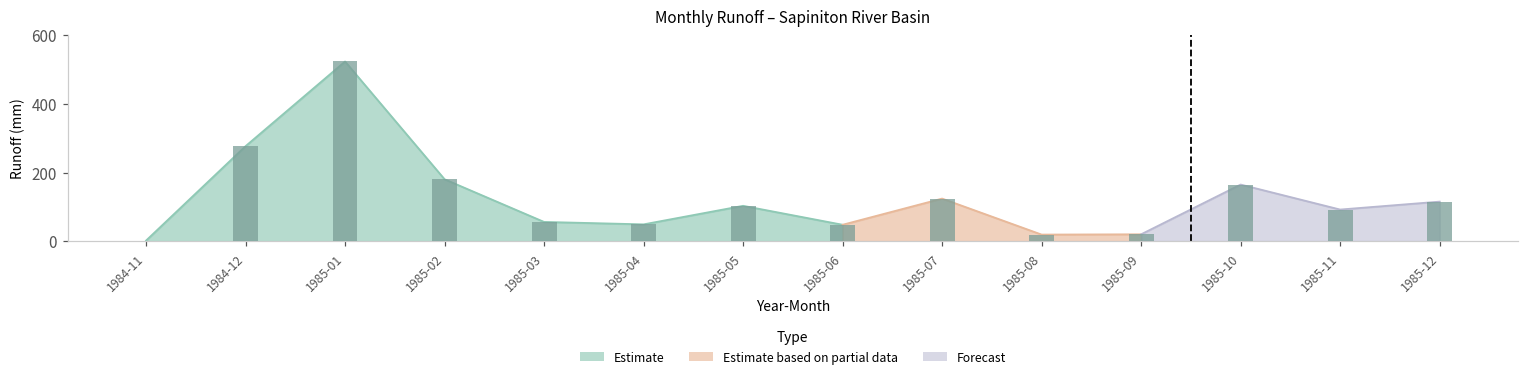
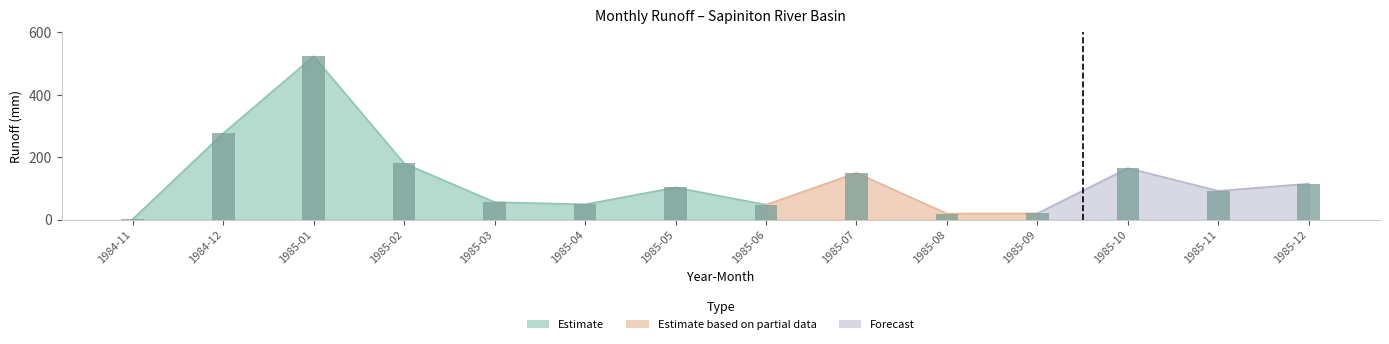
  {
    "Estimate based on partial data": {
-     "1985-07": 120,
+     "1985-07": 150,
      "1985-08": 20
    }
  }
